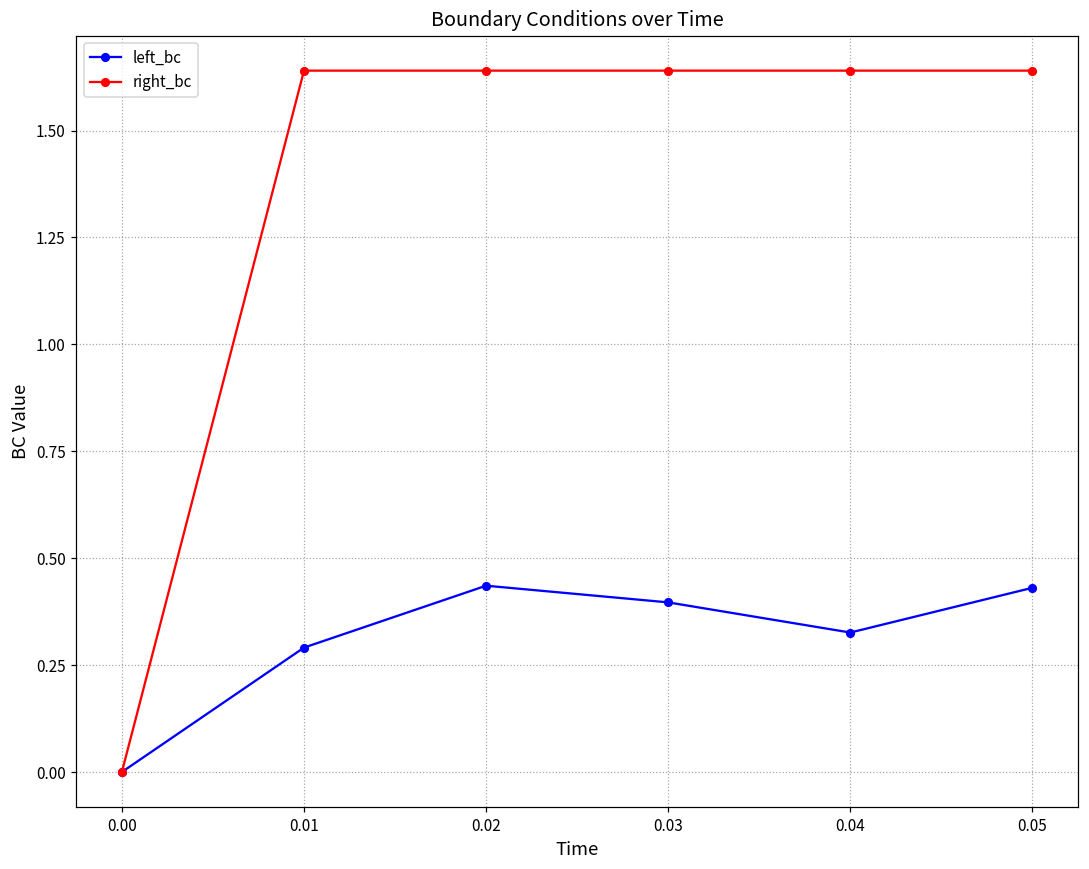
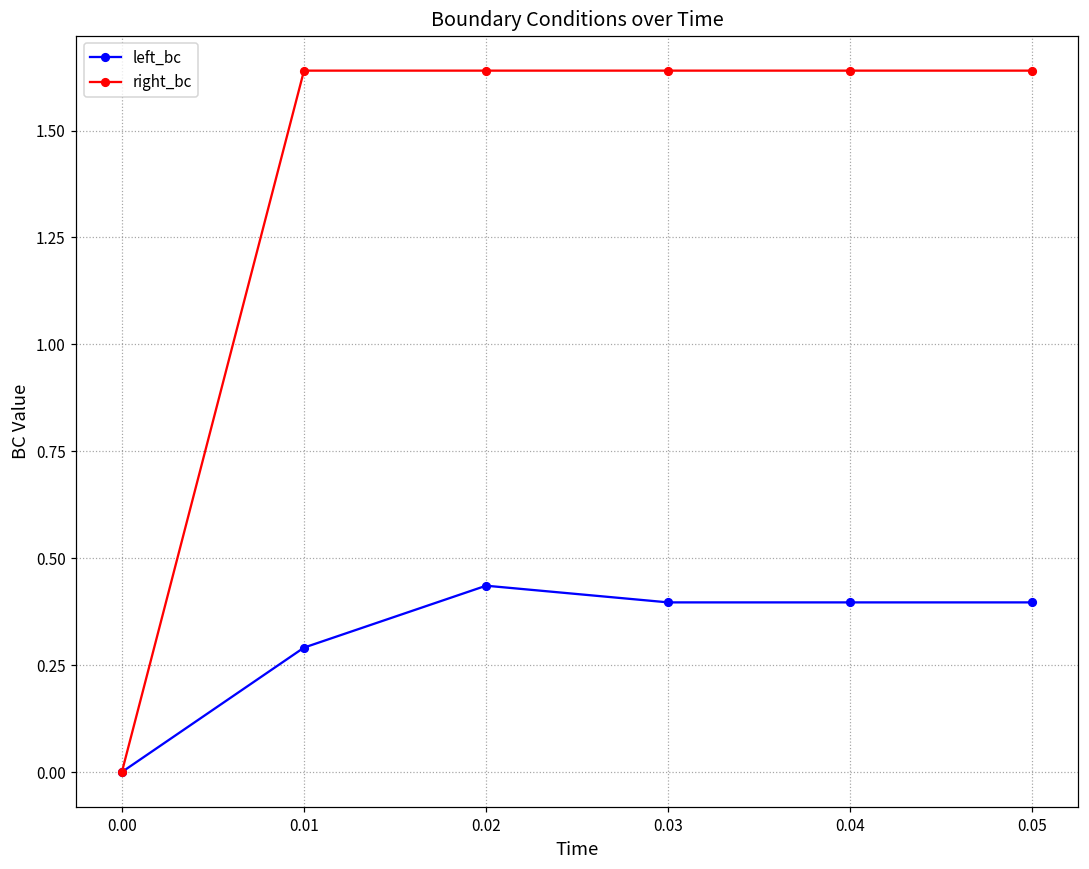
  {
    "left_bc": {
      "0.01": 0.29,
      "0.02": 0.44,
      "0.03": 0.40,
-     "0.04": 0.33,
-     "0.05": 0.43
+     "0.04": 0.40,
+     "0.05": 0.40
    },
    "right_bc": {
      "0.01": 1.64,
      "0.02": 1.64,
      "0.03": 1.64,
      "0.04": 1.64,
      "0.05": 1.64
    }
  }
